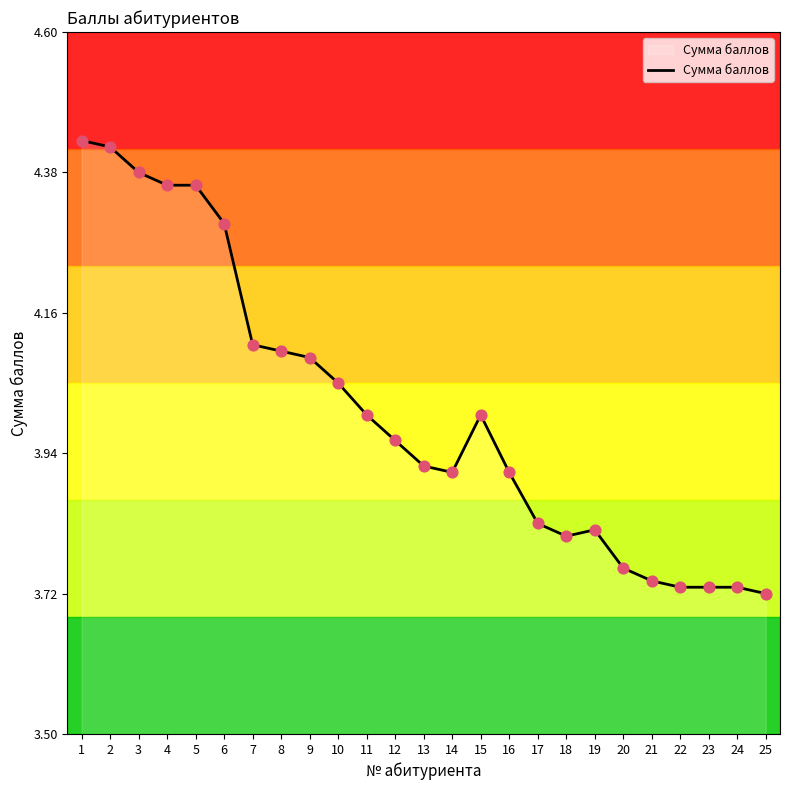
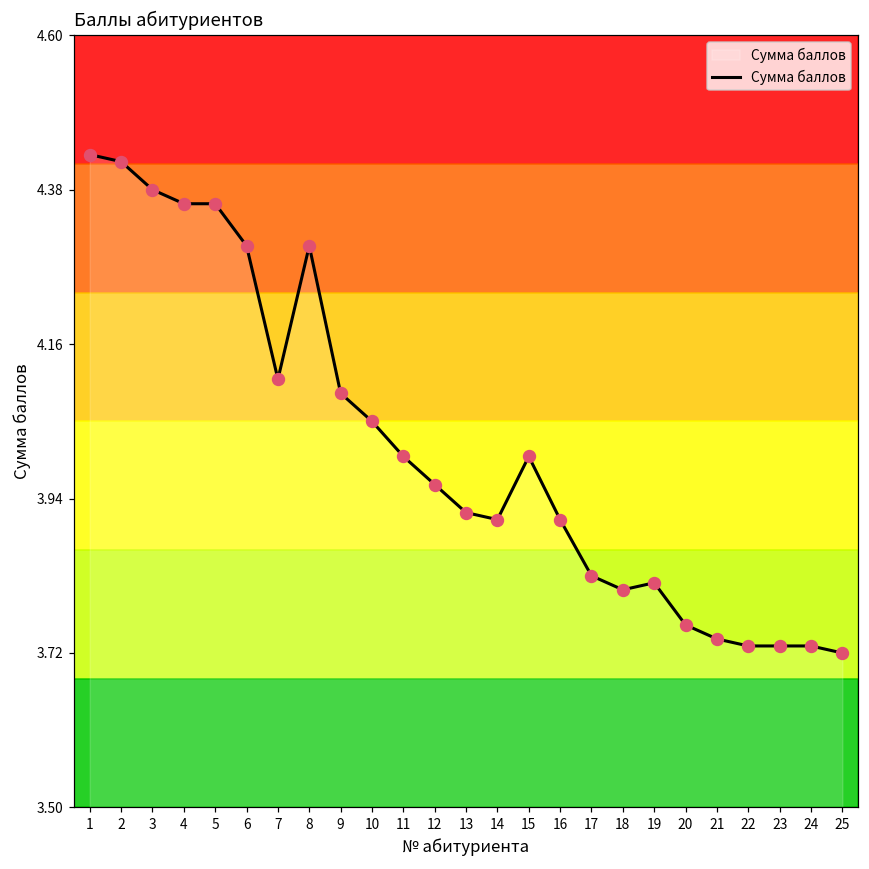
  {
    "1": 4.43,
    "2": 4.42,
    "3": 4.38,
    "4": 4.36,
    "5": 4.36,
    "6": 4.3,
    "7": 4.11,
-   "8": 4.1,
+   "8": 4.3,
    "9": 4.09,
    "10": 4.05,
    "11": 4.0,
    "12": 3.96,
    "13": 3.92,
    "14": 3.91,
    "15": 4.0,
    "16": 3.91,
    "17": 3.83,
    "18": 3.81,
    "19": 3.82,
    "20": 3.76,
    "21": 3.74,
    "22": 3.73,
    "23": 3.73,
    "24": 3.73,
    "25": 3.72
  }
